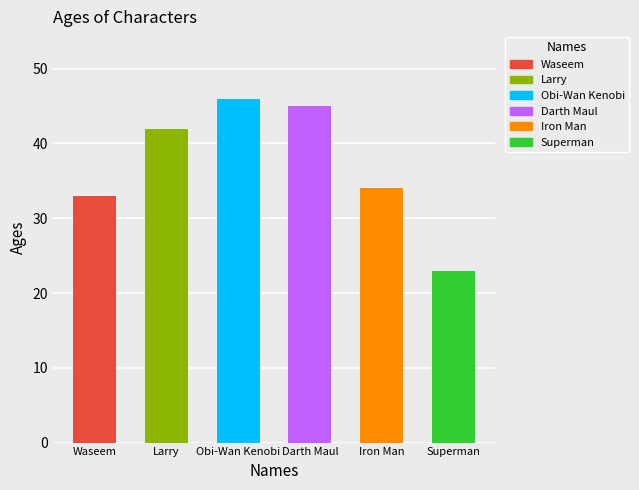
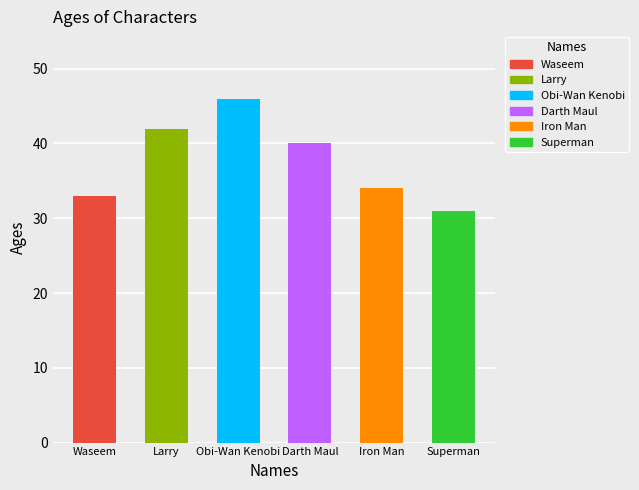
  {
    "Waseem": 33,
    "Larry": 42,
    "Obi-Wan Kenobi": 46,
-   "Darth Maul": 45,
+   "Darth Maul": 40,
    "Iron Man": 34,
-   "Superman": 23
+   "Superman": 31
  }
